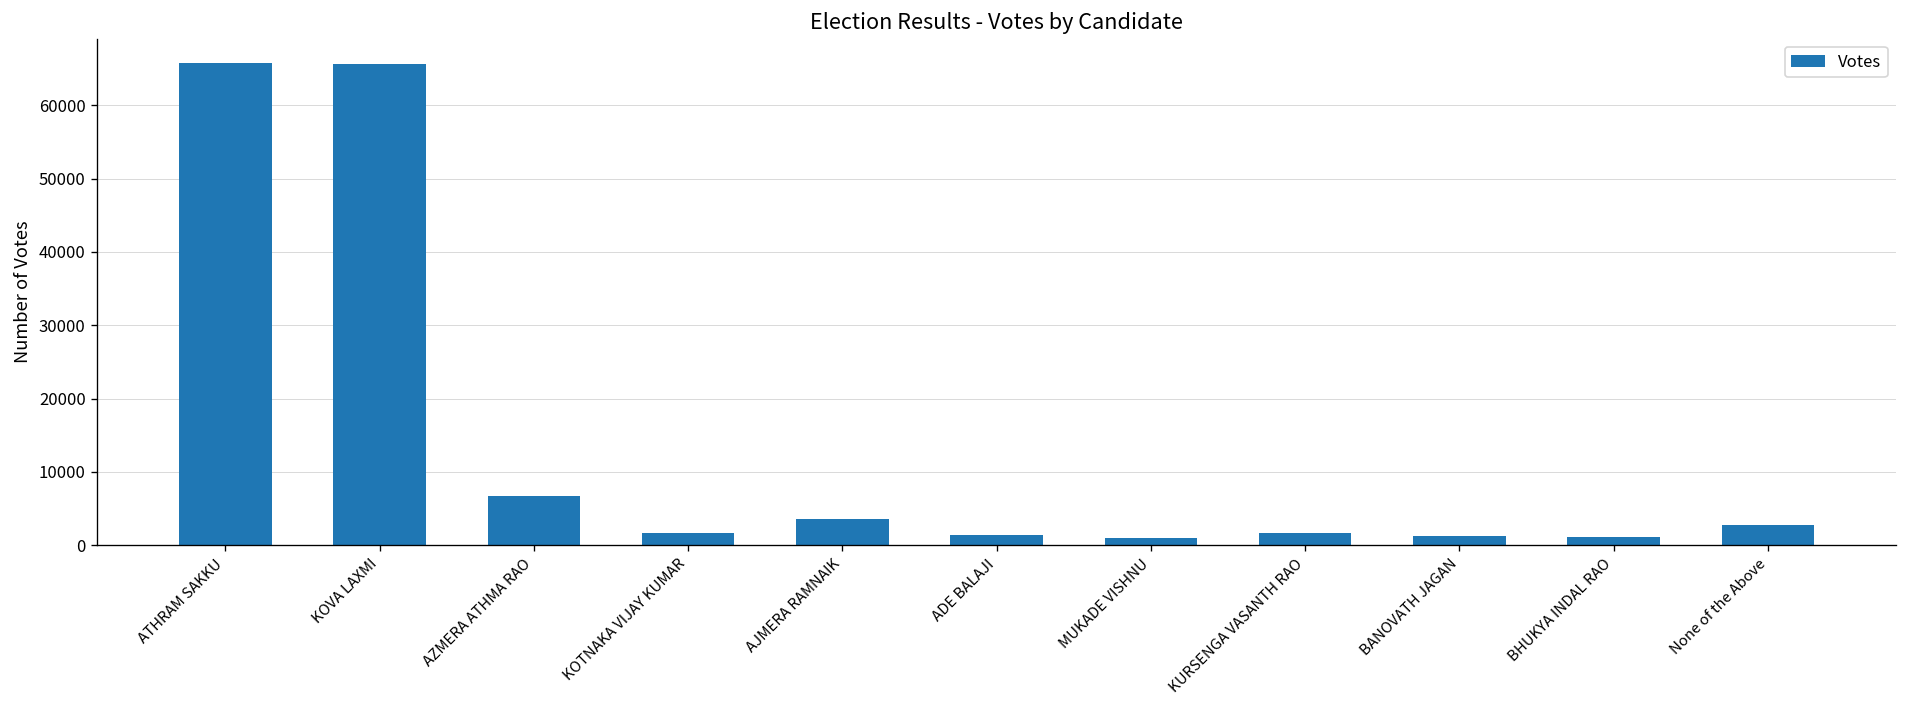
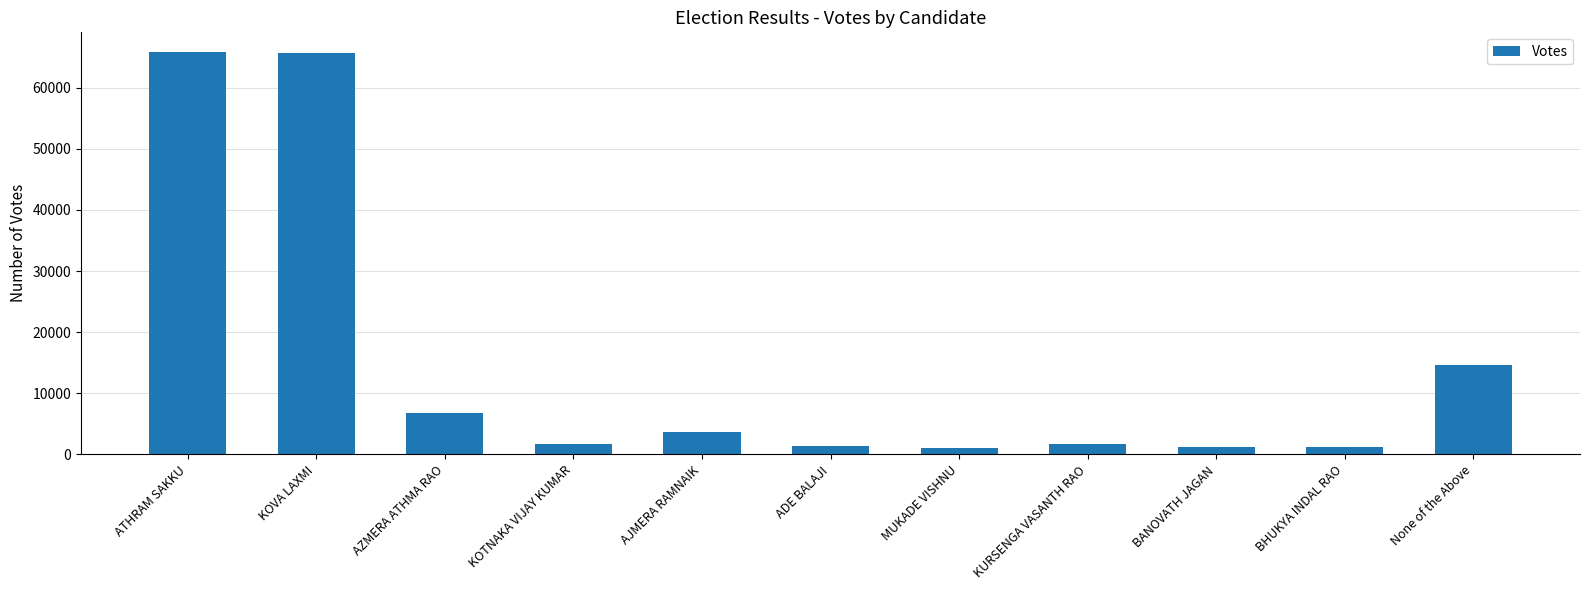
  {
    "ATHRAM SAKKU": 66000,
    "KOVA LAXMI": 66000,
    "AZMERA ATHMA RAO": 7000,
    "KOTNAKA VIJAY KUMAR": 2000,
    "AJMERA RAMNAIK": 4000,
    "ADE BALAJI": 1000,
    "MUKADE VISHNU": 1000,
    "KURSENGA VASANTH RAO": 2000,
    "BANOVATH JAGAN": 1000,
    "BHUKYA INDAL RAO": 1000,
-   "None of the Above": 3000
+   "None of the Above": 15000
  }
